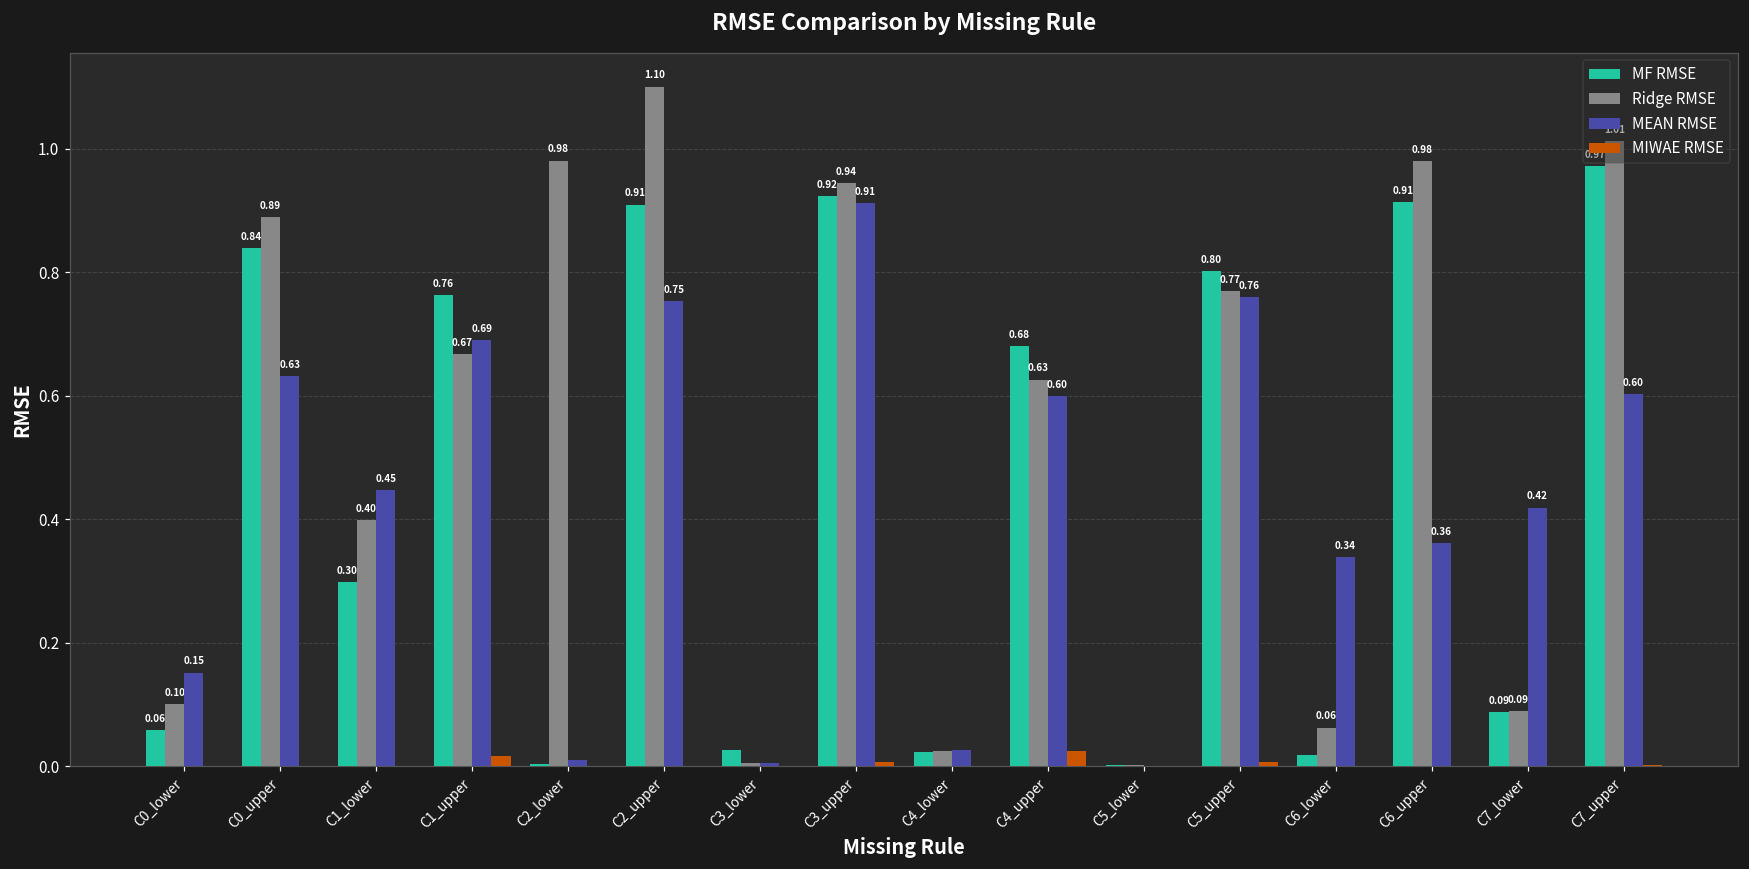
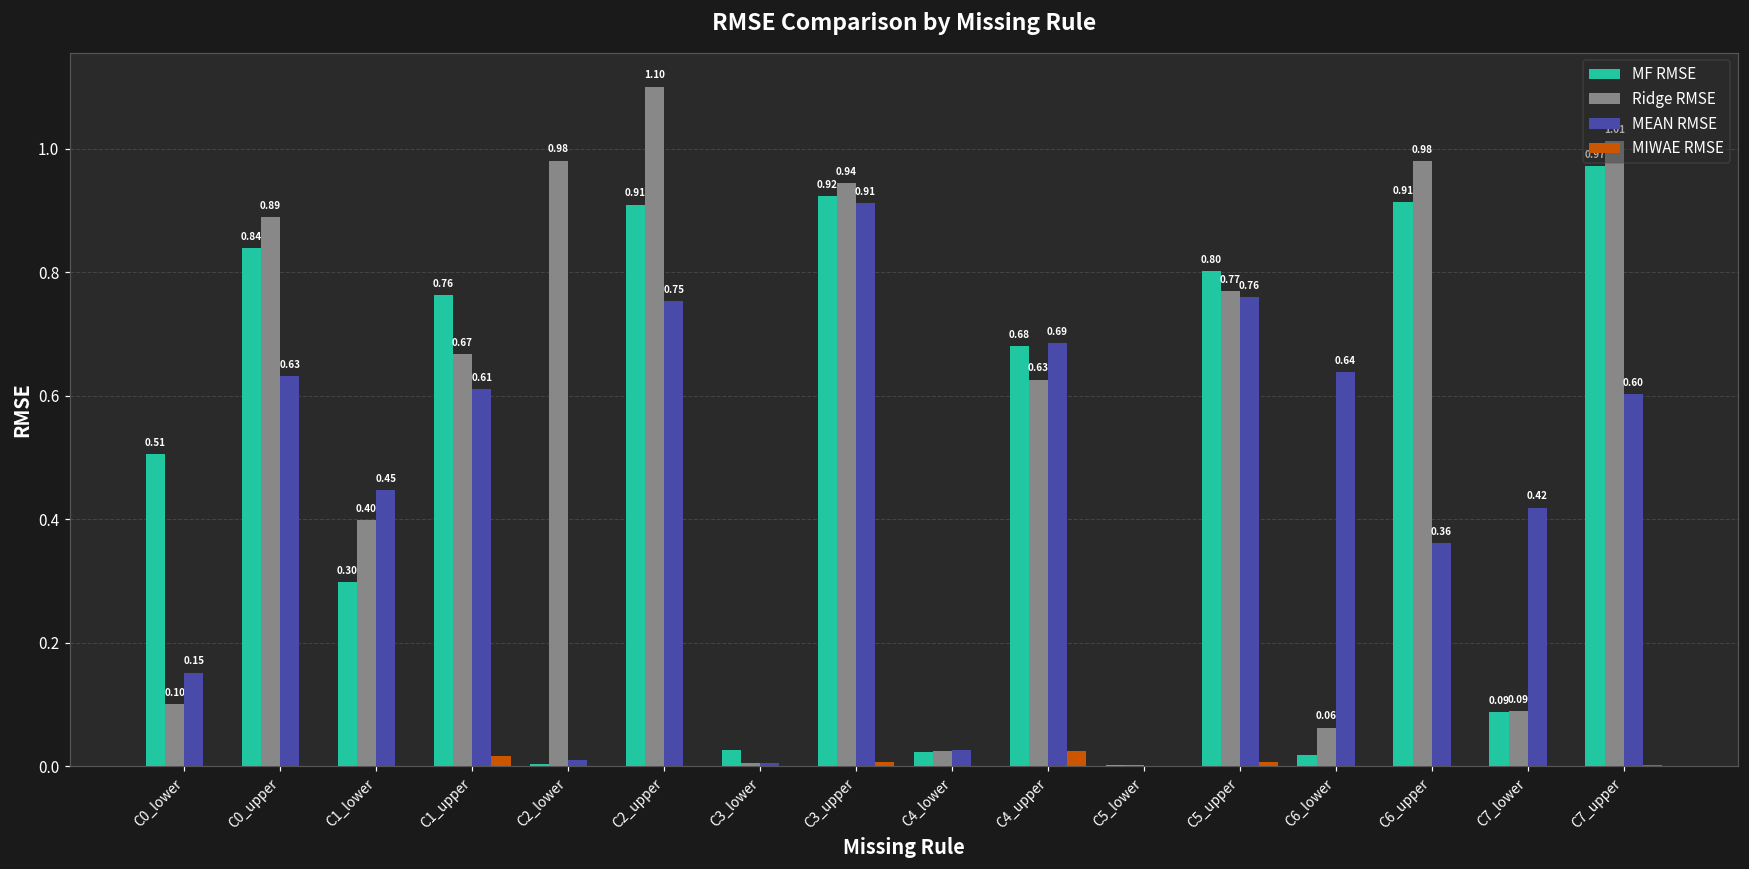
  {
    "MF RMSE": {
-     "C0_lower": 0.06,
+     "C0_lower": 0.51,
      "C0_upper": 0.84,
      "C1_lower": 0.30,
      "C1_upper": 0.76,
      "C2_upper": 0.91,
      "C3_upper": 0.92,
      "C4_upper": 0.68,
      "C5_upper": 0.80,
      "C6_upper": 0.91,
      "C7_lower": 0.09
    },
    "Ridge RMSE": {
      "C0_lower": 0.10,
      "C0_upper": 0.89,
      "C1_lower": 0.40,
      "C1_upper": 0.67,
      "C2_lower": 0.98,
      "C2_upper": 1.10,
      "C3_upper": 0.94,
      "C4_upper": 0.63,
      "C5_upper": 0.77,
      "C6_lower": 0.06,
      "C6_upper": 0.98,
      "C7_lower": 0.09
    },
    "MEAN RMSE": {
      "C0_lower": 0.15,
      "C0_upper": 0.63,
      "C1_lower": 0.45,
-     "C1_upper": 0.69,
+     "C1_upper": 0.61,
      "C2_upper": 0.75,
      "C3_upper": 0.91,
-     "C4_upper": 0.60,
+     "C4_upper": 0.69,
      "C5_upper": 0.76,
-     "C6_lower": 0.34,
+     "C6_lower": 0.64,
      "C6_upper": 0.36,
      "C7_lower": 0.42,
      "C7_upper": 0.60
    },
    "MIWAE RMSE": {
      "C0_upper": 0.00,
      "C1_lower": 0.00,
      "C1_upper": 0.02,
      "C2_upper": 0.00,
      "C3_lower": 0.00,
      "C3_upper": 0.01,
      "C4_lower": 0.00,
      "C4_upper": 0.02,
      "C5_lower": 0.00,
      "C5_upper": 0.01,
      "C6_lower": 0.00
    }
  }
